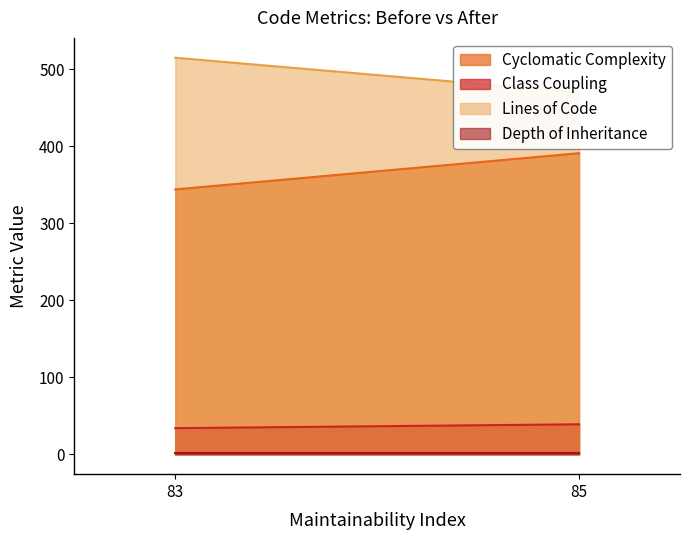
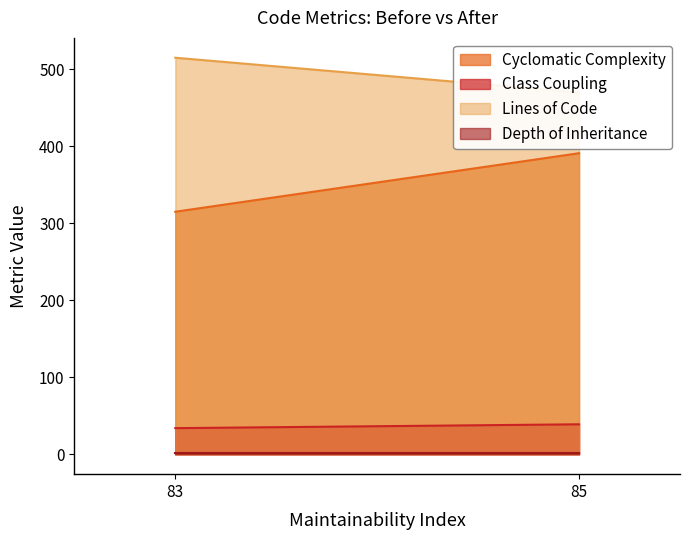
  {
    "Cyclomatic Complexity": {
-     "83": 340,
+     "83": 320,
      "85": 390
    },
    "Lines of Code": {
      "83": 520
    }
  }
